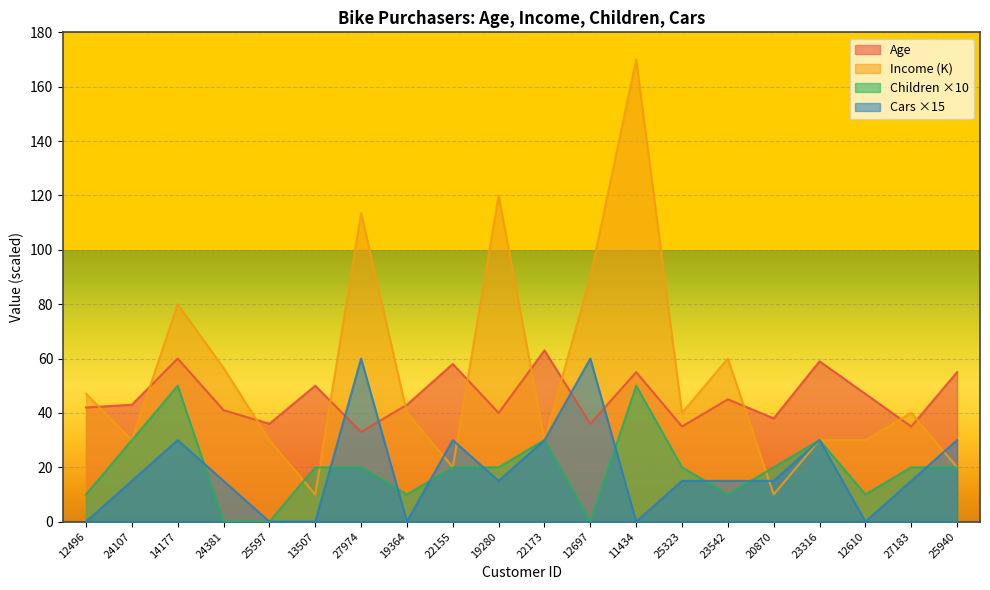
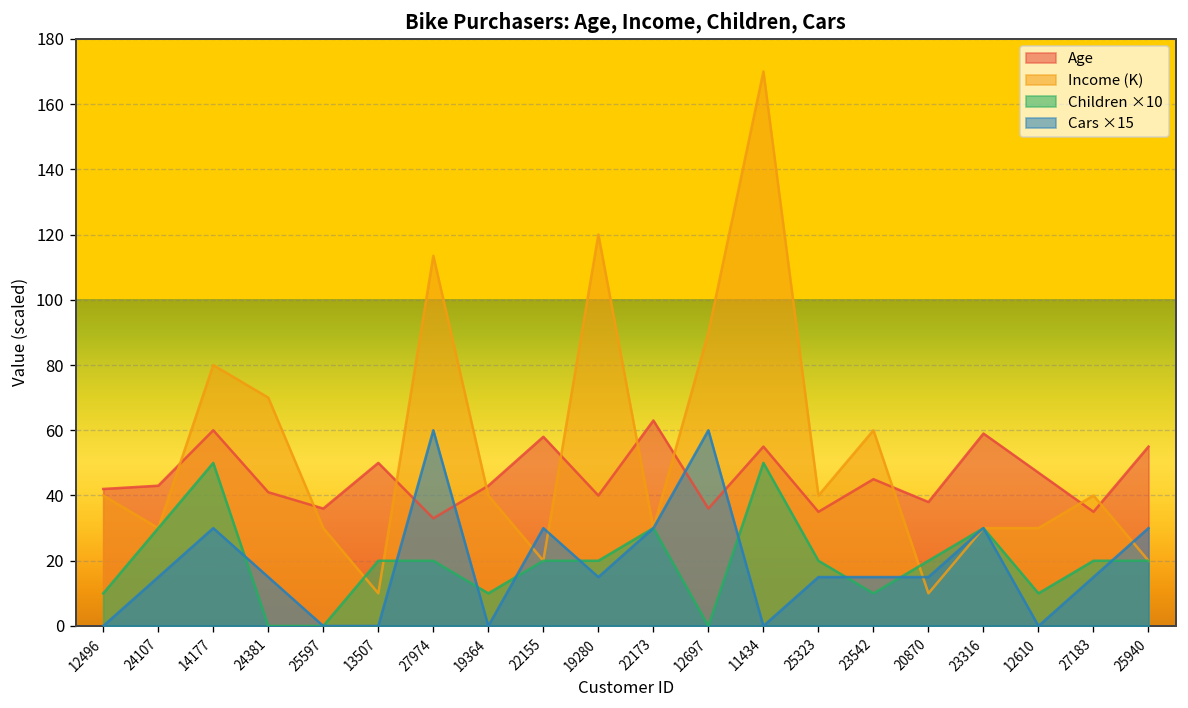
  {
    "Age": {
      "12496": 42,
      "24107": 43,
      "14177": 60,
      "24381": 41,
      "25597": 36,
      "13507": 50,
      "27974": 33,
      "19364": 43,
      "22155": 58,
      "19280": 40,
      "22173": 63,
      "12697": 36,
      "11434": 55,
      "25323": 35,
      "23542": 45,
      "20870": 38,
      "23316": 59,
      "12610": 47,
      "27183": 35,
      "25940": 55
    },
    "Income (K)": {
-     "12496": 47,
+     "12496": 40,
      "14177": 80,
-     "24381": 57,
+     "24381": 70,
      "25597": 30,
      "13507": 10,
      "27974": 113,
      "19364": 40,
      "19280": 120,
      "12697": 90,
      "11434": 170,
      "25323": 40,
      "23542": 60,
      "20870": 10,
      "12610": 30,
      "27183": 40
    },
    "Children ×10": {
      "12496": 10,
      "14177": 50,
      "24381": 0,
      "13507": 20,
      "27974": 20,
      "19364": 10,
      "19280": 20,
      "12697": 0,
      "11434": 50,
      "25323": 20,
      "23542": 10,
      "20870": 20,
      "12610": 10,
      "27183": 20
    },
    "Cars ×15": {
      "12496": 0,
      "24107": 15,
      "14177": 30,
      "24381": 15,
      "13507": 0,
      "27974": 60,
      "19364": 0,
      "22155": 30,
      "19280": 15,
      "12697": 60,
      "11434": 0,
      "25323": 15,
      "23542": 15,
      "20870": 15,
      "12610": 0,
      "27183": 15,
      "25940": 30
    }
  }
